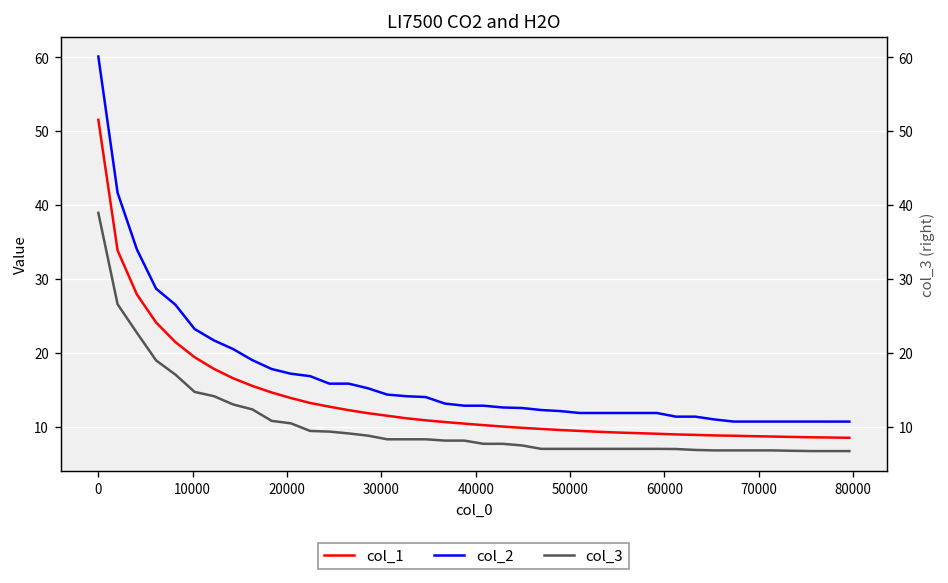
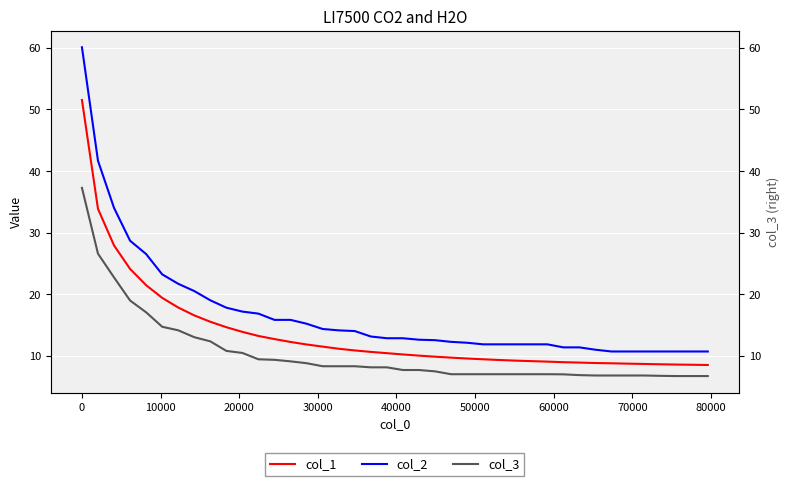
  {
    "col_1": {
      "0": 52
    },
    "col_2": {
      "0": 60
    },
    "col_3": {
-     "0": 39
+     "0": 37
    }
  }
